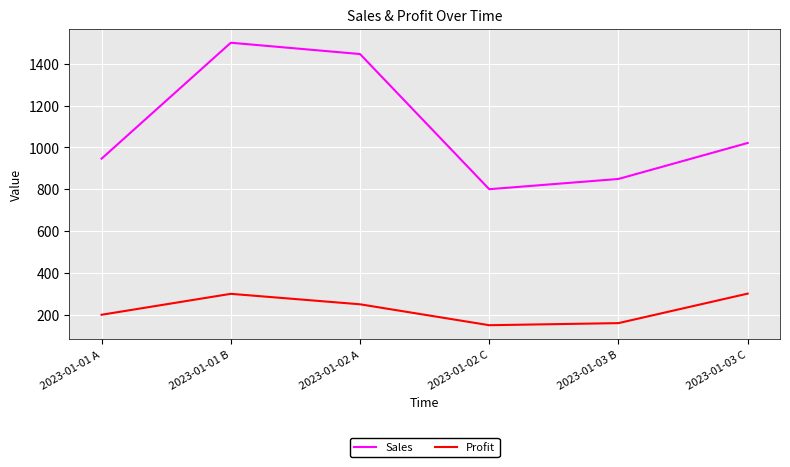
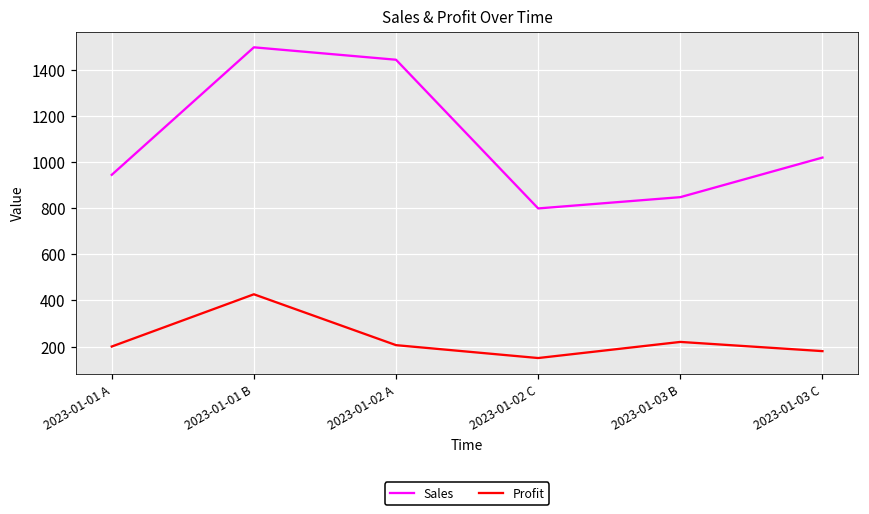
  {
    "Sales": {
      "2023-01-01 A": 950,
      "2023-01-01 B": 1500,
      "2023-01-02 A": 1450,
      "2023-01-02 C": 800,
      "2023-01-03 B": 850,
      "2023-01-03 C": 1020
    },
    "Profit": {
      "2023-01-01 A": 200,
-     "2023-01-01 B": 300,
-     "2023-01-02 A": 250,
+     "2023-01-01 B": 430,
+     "2023-01-02 A": 210,
      "2023-01-02 C": 150,
-     "2023-01-03 B": 160,
-     "2023-01-03 C": 300
+     "2023-01-03 B": 220,
+     "2023-01-03 C": 180
    }
  }
